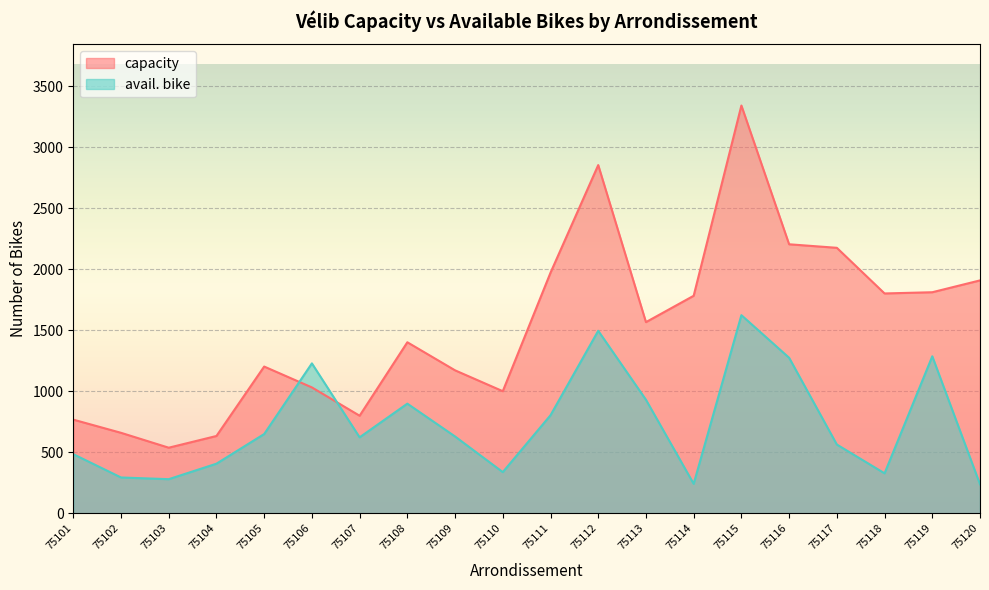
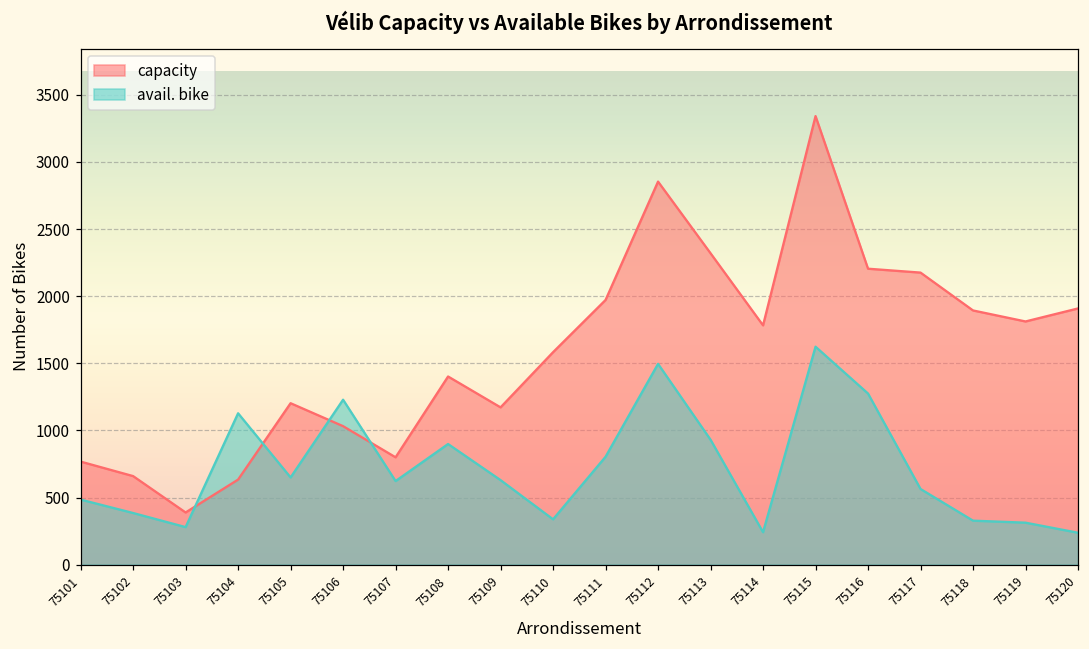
  {
    "capacity": {
      "75101": 770,
      "75102": 660,
-     "75103": 540,
+     "75103": 390,
      "75104": 630,
      "75105": 1200,
      "75106": 1030,
      "75107": 800,
      "75108": 1400,
      "75109": 1170,
-     "75110": 1000,
+     "75110": 1580,
      "75111": 1970,
      "75112": 2850,
-     "75113": 1570,
+     "75113": 2320,
      "75114": 1780,
      "75115": 3340,
      "75116": 2210,
      "75117": 2180,
-     "75118": 1800,
+     "75118": 1890,
      "75119": 1810,
      "75120": 1910
    },
    "avail. bike": {
      "75101": 490,
-     "75102": 290,
+     "75102": 390,
      "75103": 280,
-     "75104": 410,
+     "75104": 1130,
      "75105": 650,
      "75106": 1230,
      "75107": 620,
      "75108": 900,
      "75109": 630,
      "75110": 340,
      "75111": 800,
      "75112": 1500,
      "75113": 930,
      "75114": 240,
      "75115": 1620,
      "75116": 1280,
      "75117": 560,
      "75118": 330,
-     "75119": 1290,
+     "75119": 310,
      "75120": 240
    }
  }
